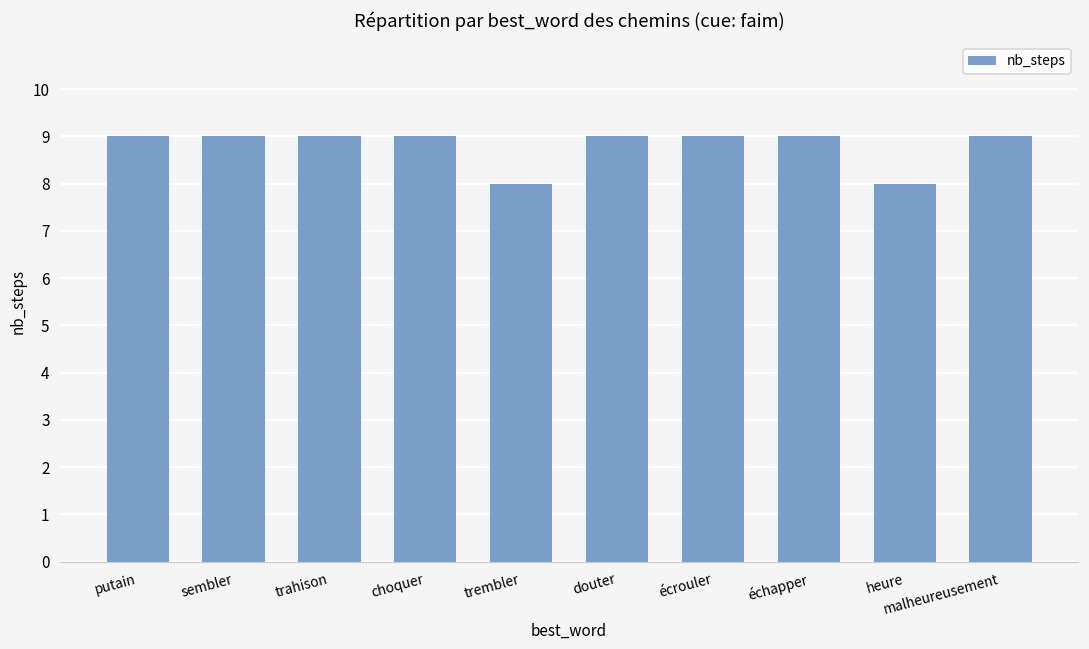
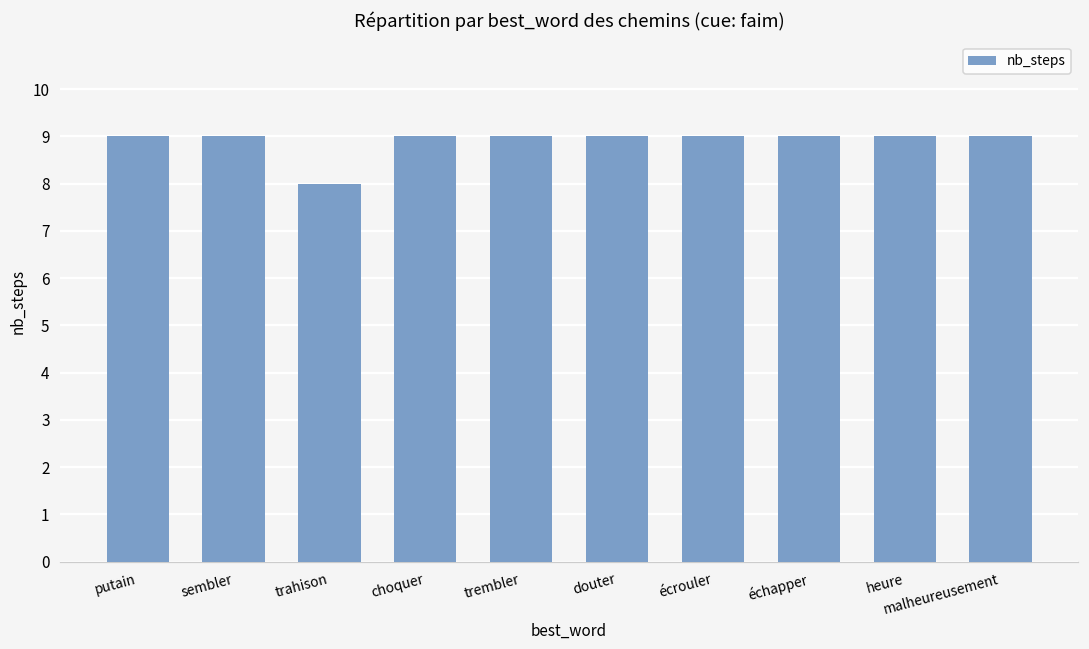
  {
    "putain": 9,
    "sembler": 9,
-   "trahison": 9,
+   "trahison": 8,
    "choquer": 9,
-   "trembler": 8,
+   "trembler": 9,
    "douter": 9,
    "écrouler": 9,
    "échapper": 9,
-   "heure": 8,
+   "heure": 9,
    "malheureusement": 9
  }
